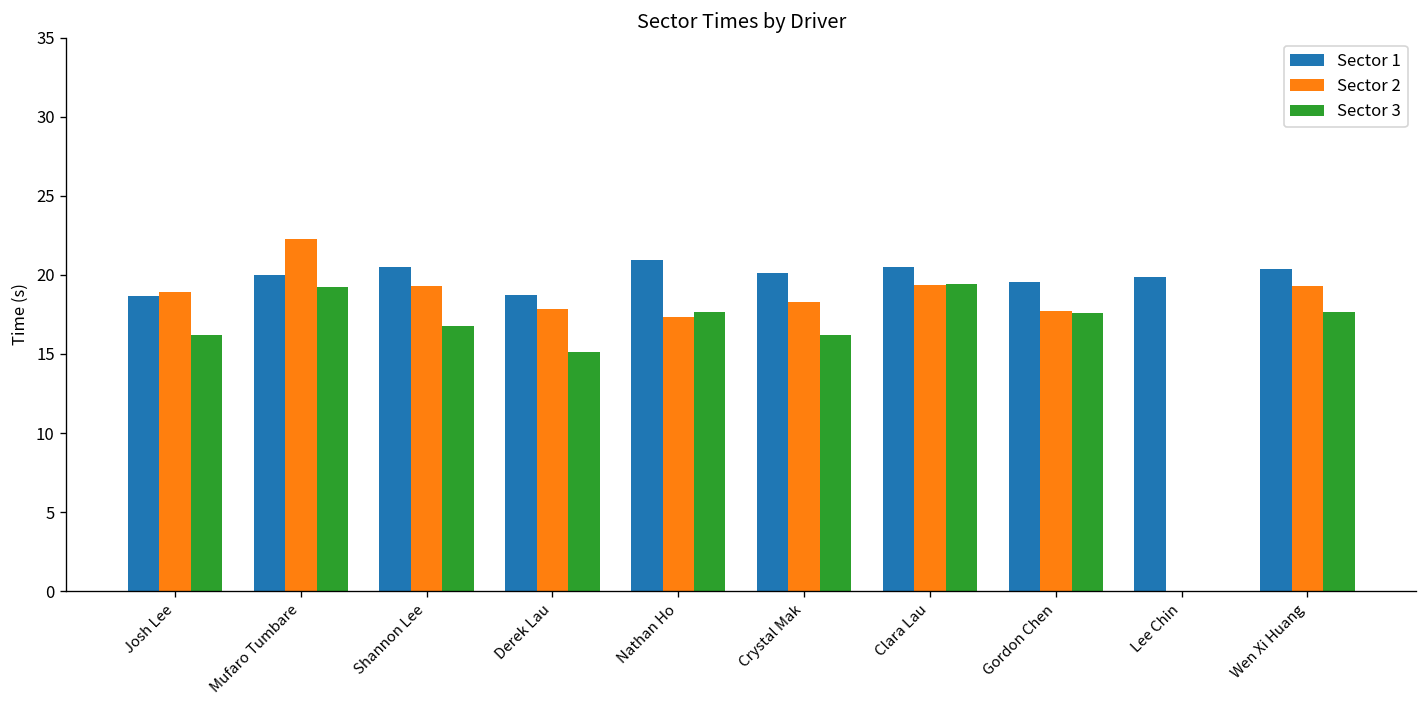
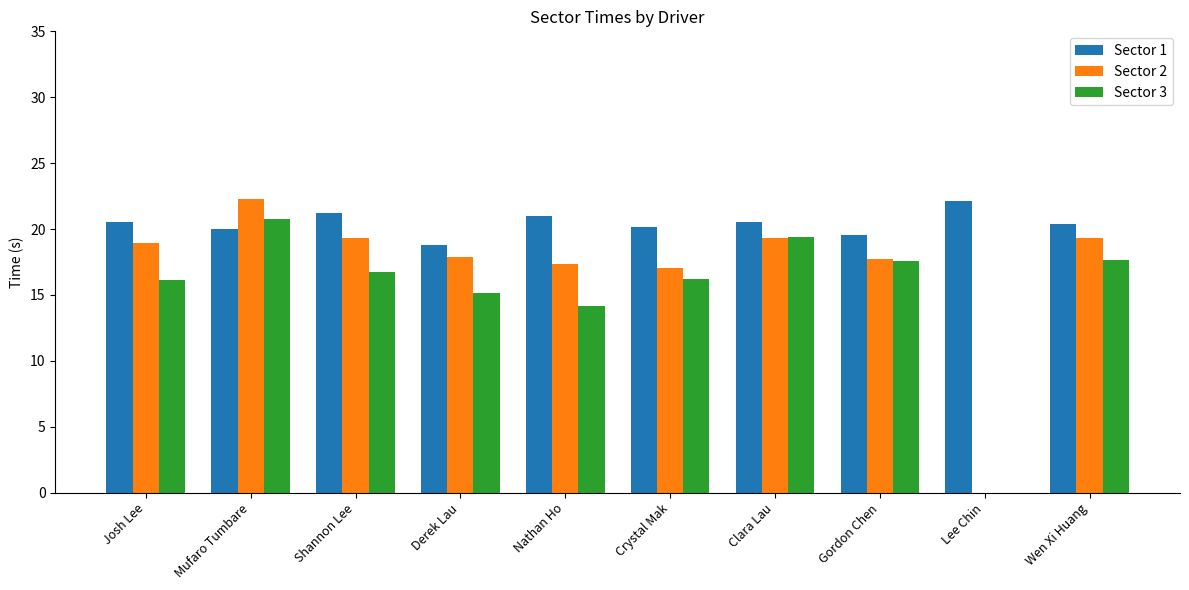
  {
    "Sector 1": {
-     "Josh Lee": 18.7,
+     "Josh Lee": 20.6,
      "Mufaro Tumbare": 20.0,
-     "Shannon Lee": 20.5,
+     "Shannon Lee": 21.2,
      "Derek Lau": 18.8,
      "Nathan Ho": 21.0,
      "Crystal Mak": 20.1,
      "Clara Lau": 20.5,
      "Gordon Chen": 19.5,
-     "Lee Chin": 19.9,
+     "Lee Chin": 22.2,
      "Wen Xi Huang": 20.3
    },
    "Sector 2": {
      "Josh Lee": 18.9,
      "Mufaro Tumbare": 22.3,
      "Shannon Lee": 19.3,
      "Derek Lau": 17.8,
      "Nathan Ho": 17.3,
-     "Crystal Mak": 18.3,
+     "Crystal Mak": 17.0,
      "Clara Lau": 19.3,
      "Gordon Chen": 17.7,
      "Lee Chin": 0.0,
      "Wen Xi Huang": 19.3
    },
    "Sector 3": {
      "Josh Lee": 16.2,
-     "Mufaro Tumbare": 19.2,
+     "Mufaro Tumbare": 20.7,
      "Shannon Lee": 16.8,
      "Derek Lau": 15.1,
-     "Nathan Ho": 17.6,
+     "Nathan Ho": 14.2,
      "Crystal Mak": 16.2,
      "Clara Lau": 19.4,
      "Gordon Chen": 17.6,
      "Lee Chin": 0.0,
      "Wen Xi Huang": 17.6
    }
  }
